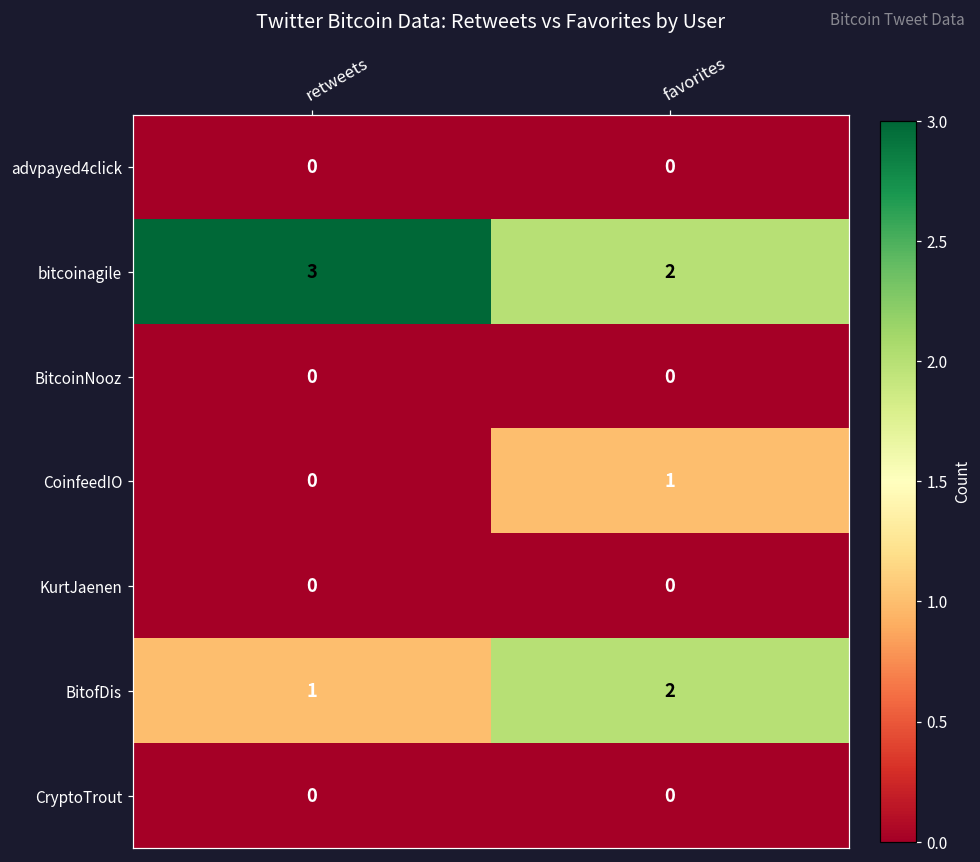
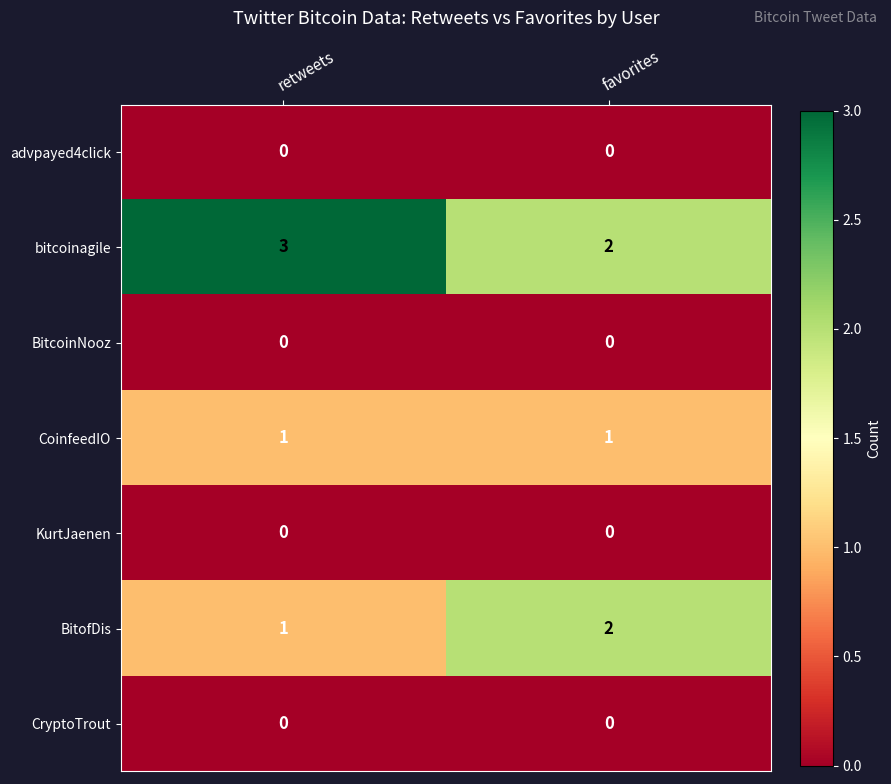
  {
    "advpayed4click": {
      "retweets": 0,
      "favorites": 0
    },
    "bitcoinagile": {
      "retweets": 3,
      "favorites": 2
    },
    "BitcoinNooz": {
      "retweets": 0,
      "favorites": 0
    },
    "CoinfeedIO": {
-     "retweets": 0,
+     "retweets": 1,
      "favorites": 1
    },
    "KurtJaenen": {
      "retweets": 0,
      "favorites": 0
    },
    "BitofDis": {
      "retweets": 1,
      "favorites": 2
    },
    "CryptoTrout": {
      "retweets": 0,
      "favorites": 0
    }
  }
